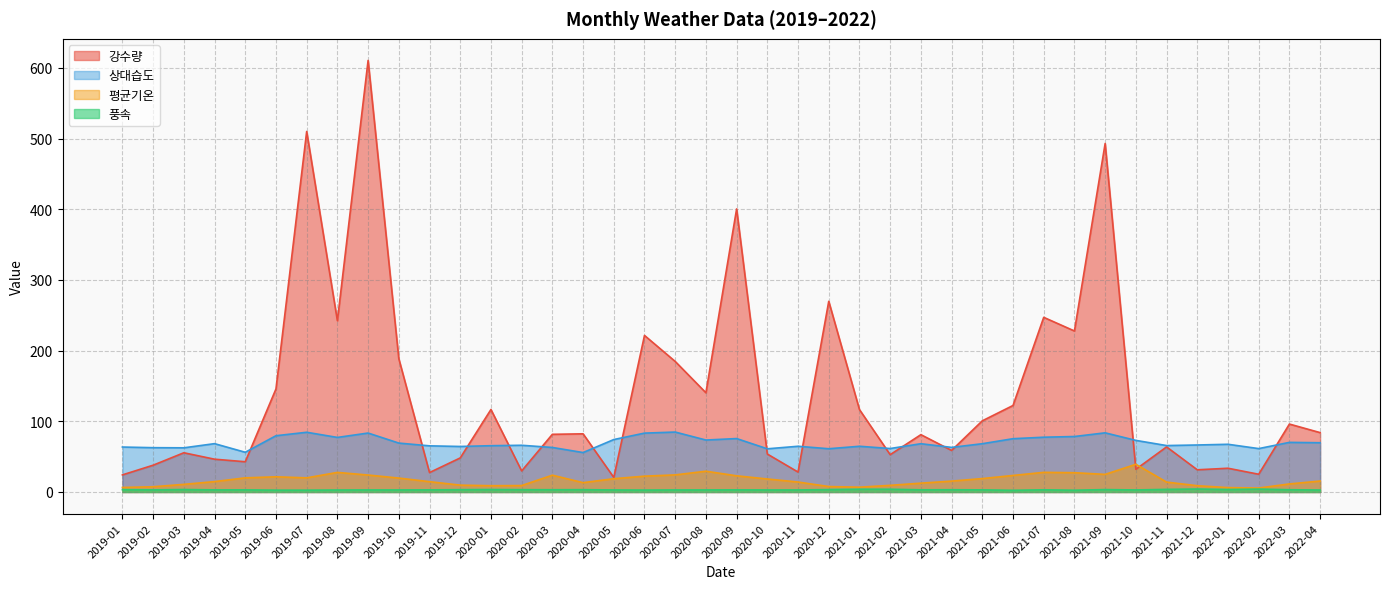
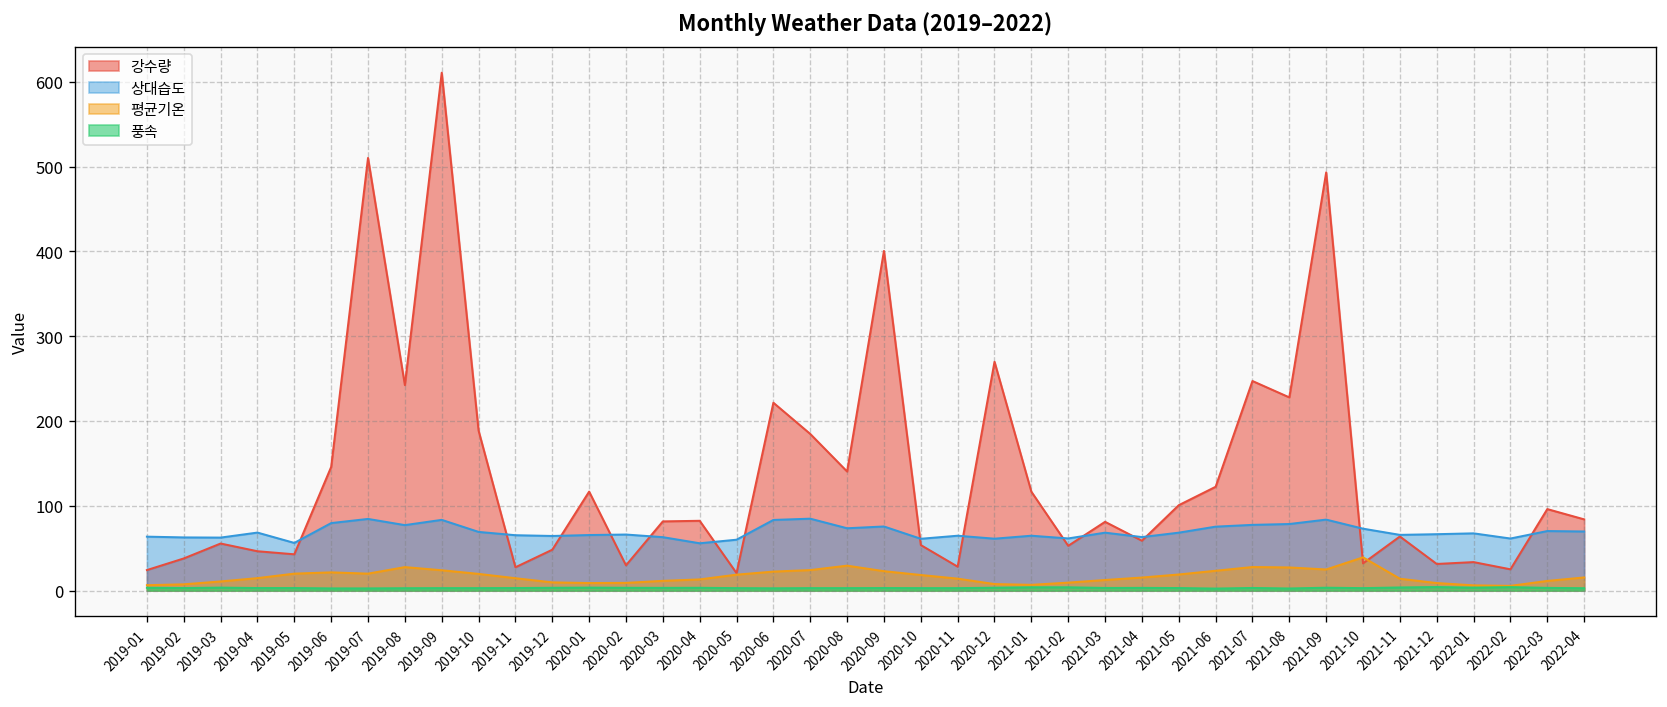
  {
    "강수량": {
      "2019-01": 20,
      "2019-02": 40,
      "2019-03": 60,
      "2019-04": 50,
      "2019-05": 40,
      "2019-06": 150,
      "2019-07": 510,
      "2019-08": 240,
      "2019-09": 610,
      "2019-10": 190,
      "2019-11": 30,
      "2019-12": 50,
      "2020-01": 120,
      "2020-02": 30,
      "2020-03": 80,
      "2020-04": 80,
      "2020-06": 220,
      "2020-07": 180,
      "2020-08": 140,
      "2020-09": 400,
      "2020-10": 50,
      "2020-11": 30,
      "2020-12": 270,
      "2021-01": 120,
      "2021-02": 50,
      "2021-03": 80,
      "2021-04": 60,
      "2021-05": 100,
      "2021-06": 120,
      "2021-07": 250,
      "2021-08": 230,
      "2021-09": 490,
      "2021-10": 30,
      "2021-12": 30,
      "2022-01": 30,
      "2022-02": 30,
      "2022-03": 100,
      "2022-04": 80
    },
    "상대습도": {
      "2019-01": 60,
      "2019-02": 60,
      "2019-03": 60,
      "2019-04": 70,
      "2019-05": 60,
      "2019-06": 80,
      "2019-07": 80,
      "2019-08": 80,
      "2019-09": 80,
      "2019-10": 70,
      "2019-11": 70,
      "2019-12": 60,
      "2020-01": 70,
      "2020-02": 70,
      "2020-03": 60,
      "2020-04": 60,
-     "2020-05": 70,
+     "2020-05": 60,
      "2020-06": 80,
      "2020-07": 80,
      "2020-08": 70,
      "2020-09": 80,
      "2020-10": 60,
      "2020-11": 60,
      "2020-12": 60,
      "2021-01": 60,
      "2021-02": 60,
      "2021-03": 70,
      "2021-04": 60,
      "2021-05": 70,
      "2021-06": 80,
      "2021-07": 80,
      "2021-08": 80,
      "2021-09": 80,
      "2021-10": 70,
      "2021-12": 70,
      "2022-01": 70,
      "2022-02": 60,
      "2022-03": 70,
      "2022-04": 70
    },
    "평균기온": {
      "2019-02": 10,
      "2019-03": 10,
      "2019-04": 10,
      "2019-05": 20,
      "2019-06": 20,
      "2019-07": 20,
      "2019-08": 30,
      "2019-09": 20,
      "2019-10": 20,
      "2019-11": 10,
      "2019-12": 10,
      "2020-01": 10,
      "2020-02": 10,
-     "2020-03": 20,
+     "2020-03": 10,
      "2020-04": 10,
      "2020-06": 20,
      "2020-07": 20,
      "2020-08": 30,
      "2020-09": 20,
      "2020-10": 20,
      "2020-11": 10,
      "2020-12": 10,
      "2021-02": 10,
      "2021-03": 10,
      "2021-04": 20,
      "2021-05": 20,
      "2021-06": 20,
      "2021-07": 30,
      "2021-08": 30,
      "2021-09": 20,
      "2021-10": 40,
      "2021-11": 10,
      "2021-12": 10,
      "2022-03": 10,
      "2022-04": 20
    },
    "풍속": {
      "2019-02": 0,
      "2019-03": 0,
      "2019-04": 0,
      "2019-05": 0,
      "2019-06": 0,
      "2019-07": 0,
      "2019-08": 0,
      "2019-09": 0,
      "2019-10": 0,
      "2019-11": 0,
      "2019-12": 0,
      "2020-01": 0,
      "2020-02": 0,
      "2020-03": 0,
      "2020-04": 0,
      "2020-05": 0,
      "2020-06": 0,
      "2020-07": 0,
      "2020-08": 0,
      "2020-09": 0,
      "2020-10": 0,
      "2020-11": 0,
      "2020-12": 0,
      "2021-02": 0,
      "2021-03": 0,
      "2021-04": 0,
      "2021-05": 0,
      "2021-06": 0,
      "2021-07": 0,
      "2021-08": 0,
      "2021-09": 0,
      "2021-10": 0,
      "2021-11": 0,
      "2021-12": 0,
      "2022-03": 0,
      "2022-04": 0
    }
  }
